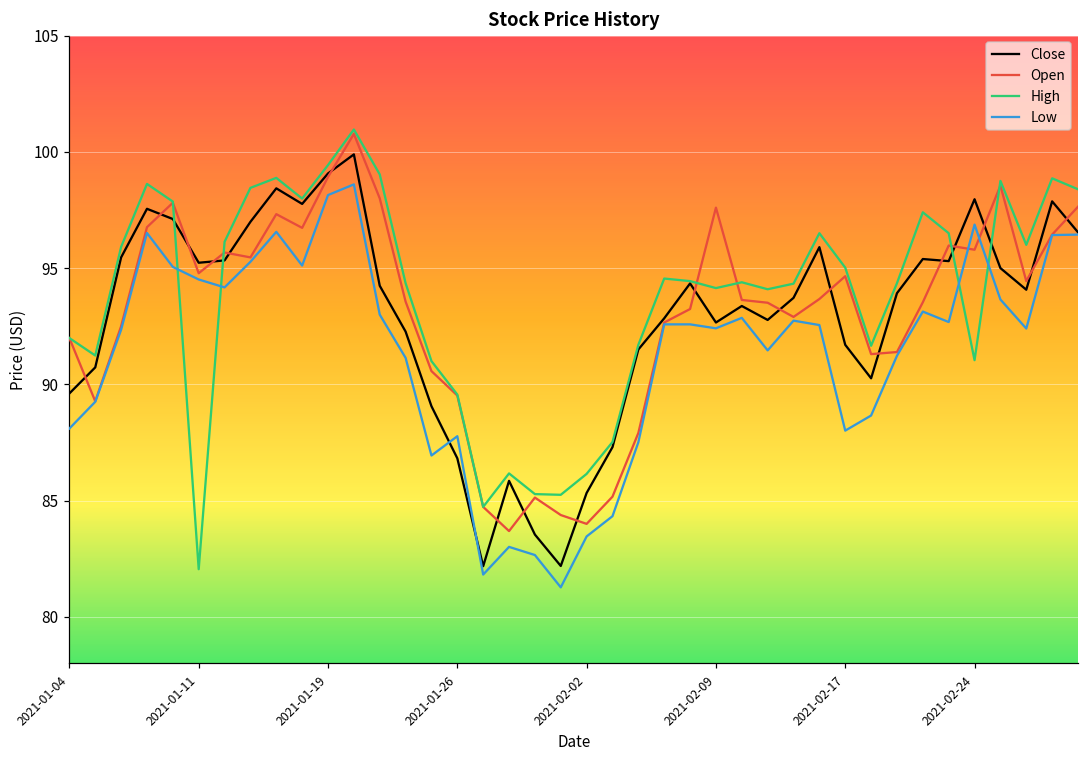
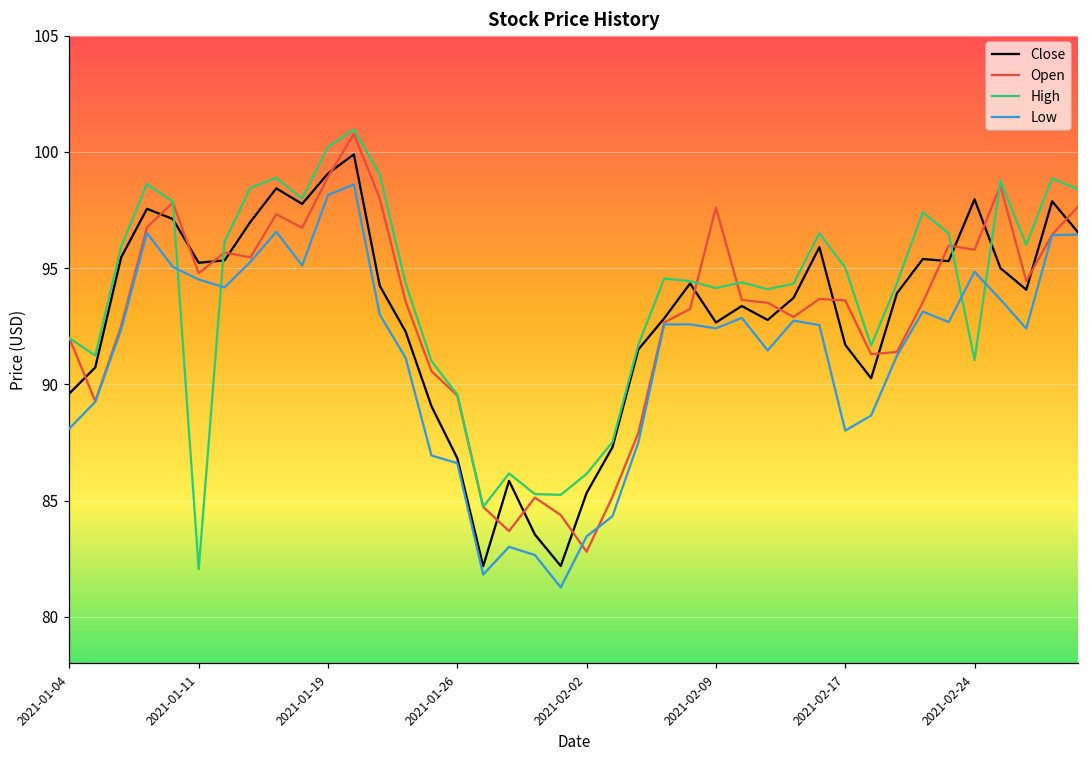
  {
    "Close": {
      "2021-01-04": 89.6,
      "2021-01-11": 95.2,
      "2021-01-19": 99.1,
      "2021-01-26": 86.8,
      "2021-02-02": 85.3,
      "2021-02-09": 92.7,
      "2021-02-17": 91.7,
      "2021-02-24": 98.0
    },
    "Open": {
      "2021-01-11": 94.8,
      "2021-01-19": 98.9,
-     "2021-02-02": 84.0,
+     "2021-02-02": 82.8,
      "2021-02-09": 97.6,
-     "2021-02-17": 94.7,
+     "2021-02-17": 93.6,
      "2021-02-24": 95.8
    },
    "High": {
      "2021-01-11": 82.1,
-     "2021-01-19": 99.4,
+     "2021-01-19": 100.2,
      "2021-02-02": 86.2,
      "2021-02-09": 94.1,
      "2021-02-17": 95.0,
      "2021-02-24": 91.0
    },
    "Low": {
      "2021-01-04": 88.1,
      "2021-01-11": 94.5,
      "2021-01-19": 98.1,
-     "2021-01-26": 87.8,
+     "2021-01-26": 86.6,
      "2021-02-02": 83.5,
      "2021-02-09": 92.4,
      "2021-02-17": 88.0,
-     "2021-02-24": 96.9
+     "2021-02-24": 94.8
    }
  }
